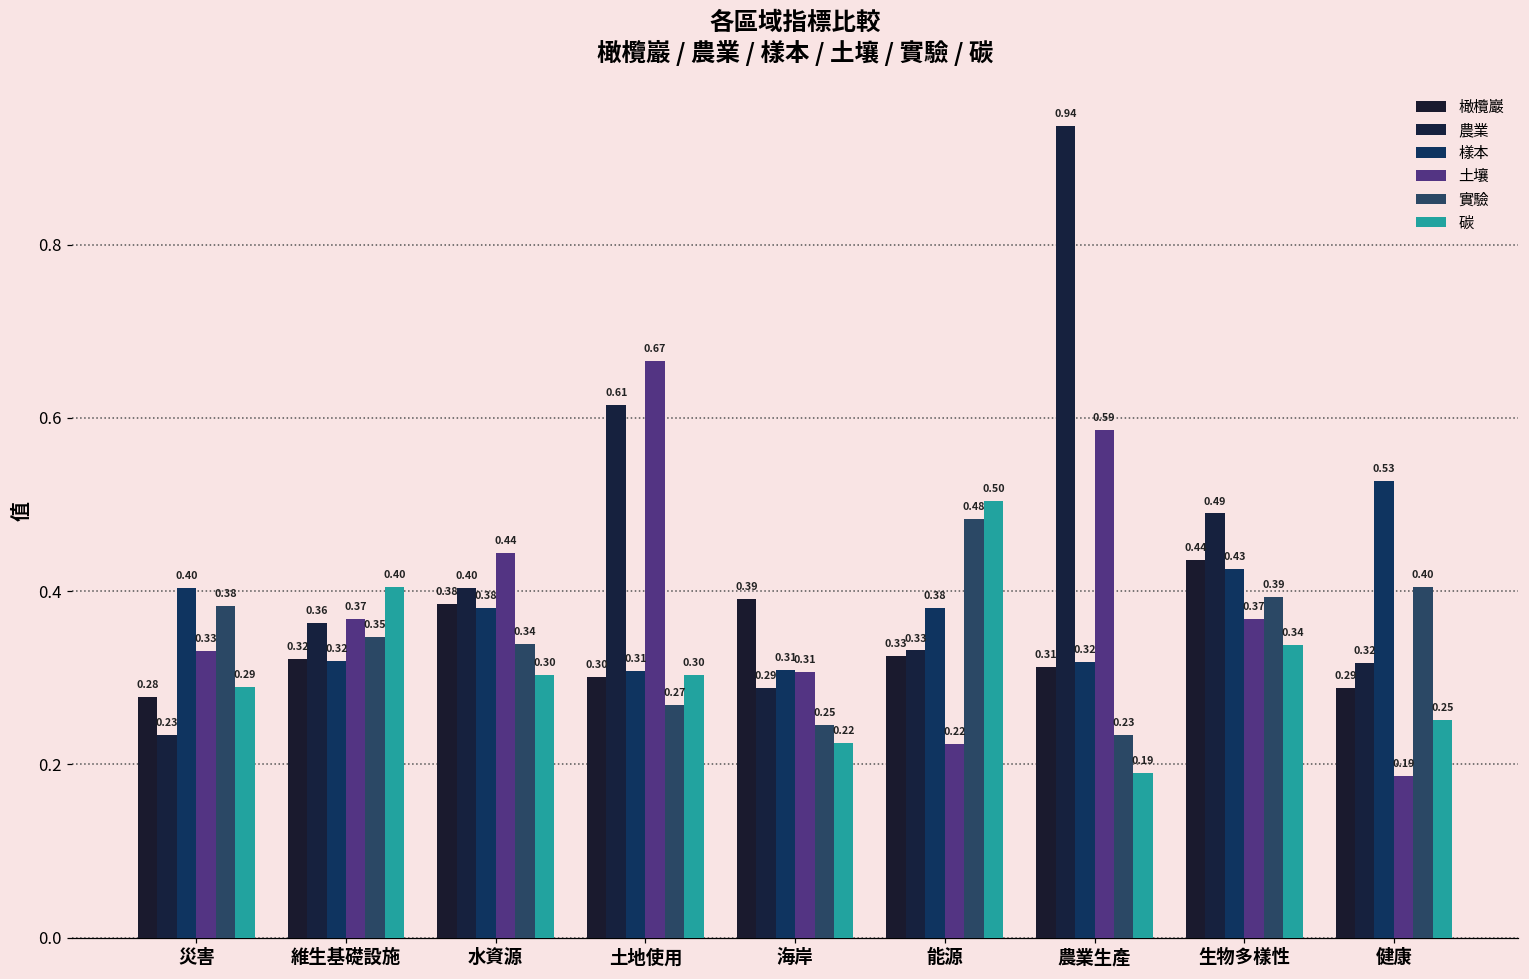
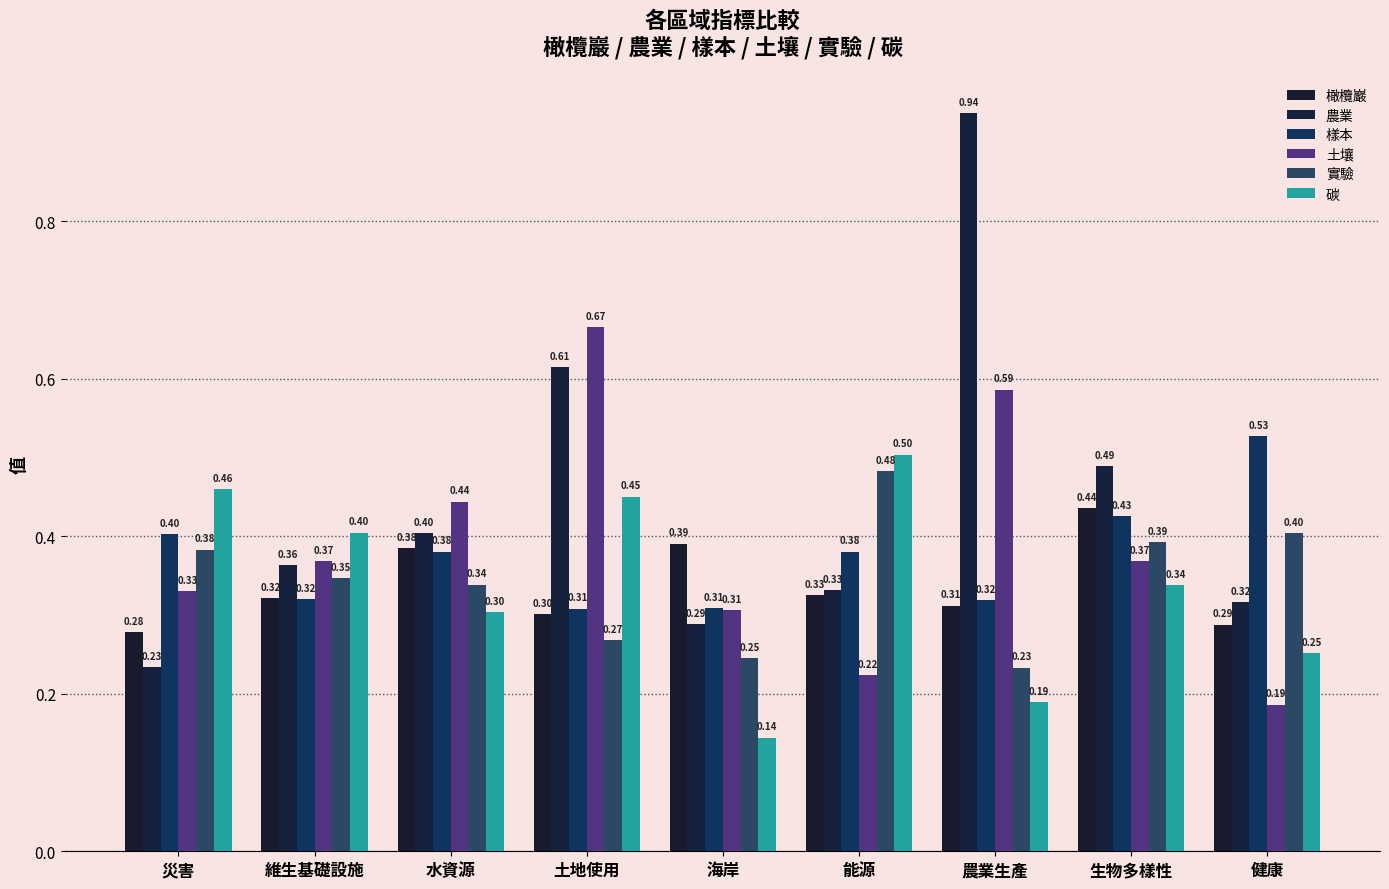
  {
    "碳": {
-     "災害": 0.29,
+     "災害": 0.46,
      "維生基礎設施": 0.40,
      "水資源": 0.30,
-     "土地使用": 0.30,
-     "海岸": 0.22,
+     "土地使用": 0.45,
+     "海岸": 0.14,
      "能源": 0.50,
      "農業生產": 0.19,
      "生物多樣性": 0.34,
      "健康": 0.25
    }
  }
